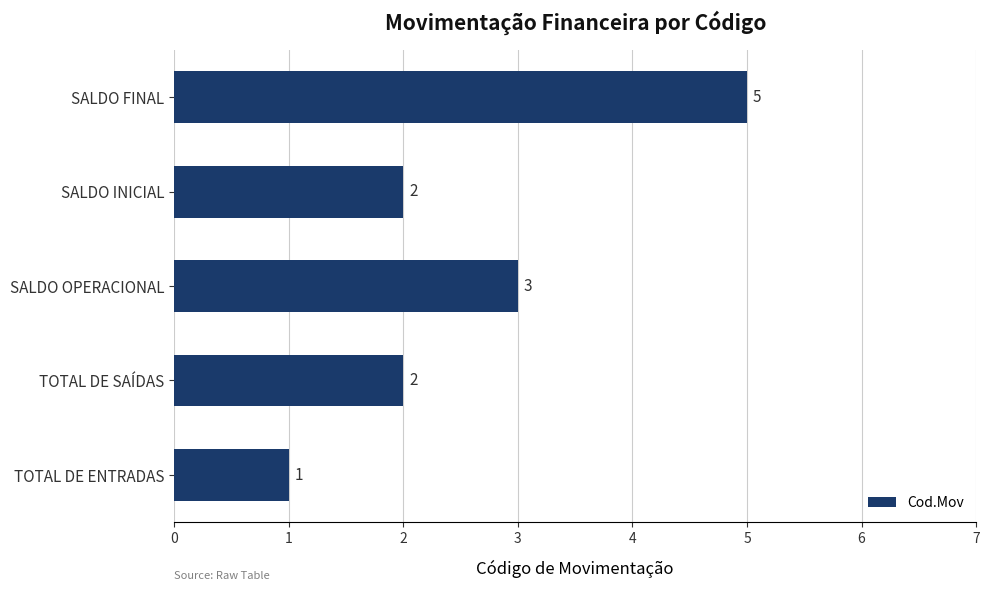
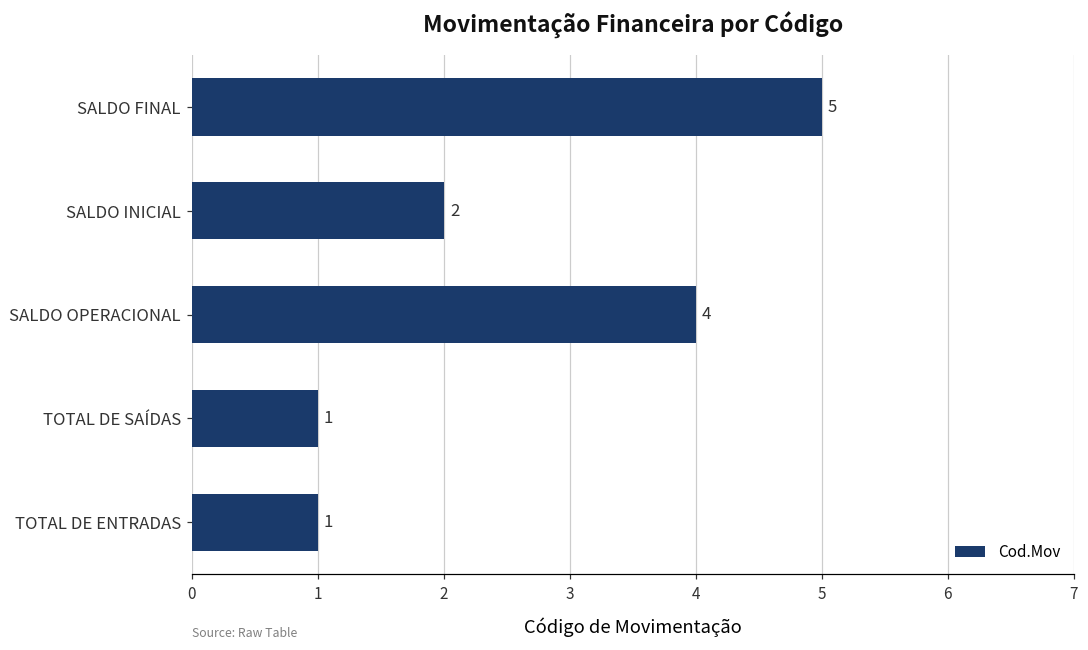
  {
    "SALDO FINAL": 5,
    "SALDO INICIAL": 2,
-   "SALDO OPERACIONAL": 3,
-   "TOTAL DE SAÍDAS": 2,
+   "SALDO OPERACIONAL": 4,
+   "TOTAL DE SAÍDAS": 1,
    "TOTAL DE ENTRADAS": 1
  }
